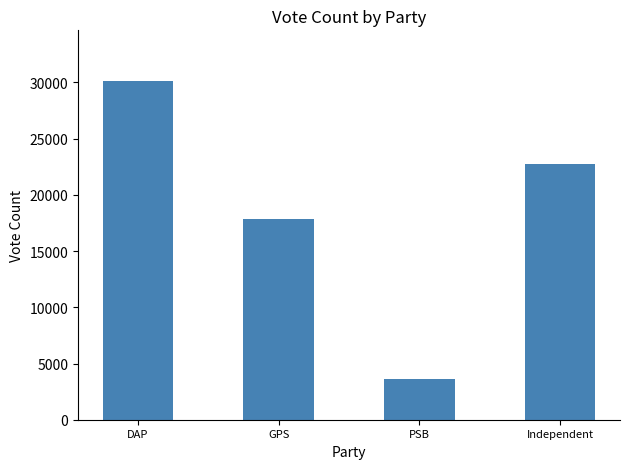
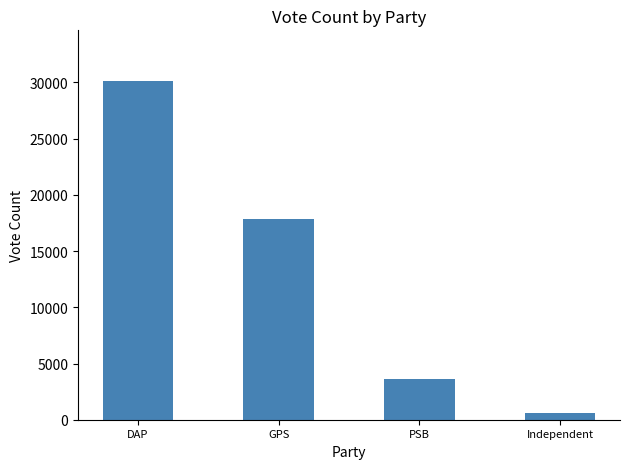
  {
    "DAP": 30100,
    "GPS": 17900,
    "PSB": 3700,
-   "Independent": 22800
+   "Independent": 600
  }
